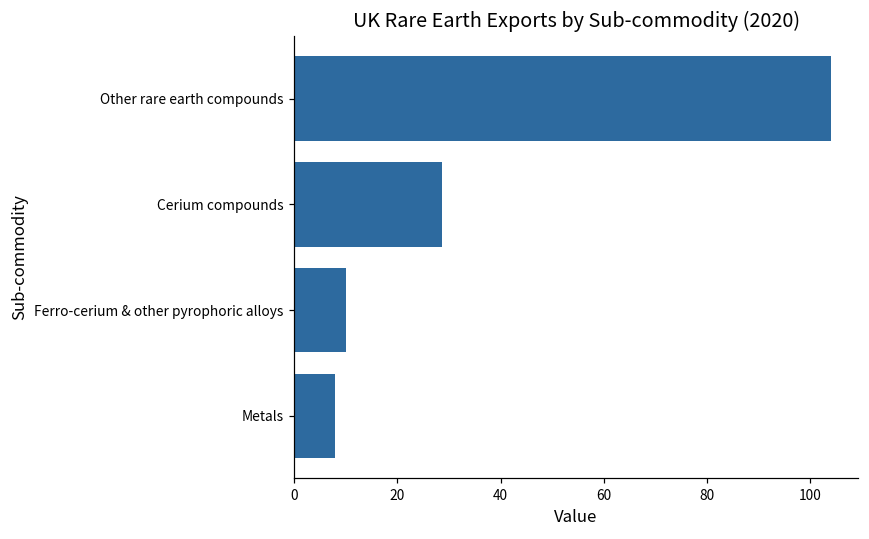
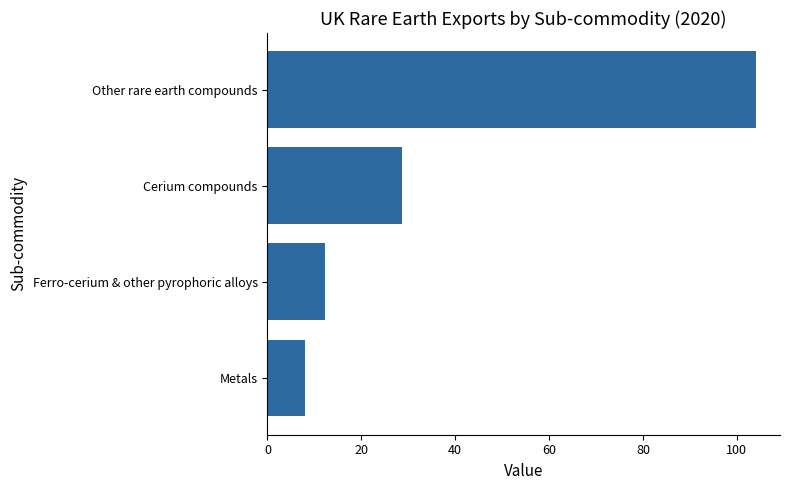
  {
    "Other rare earth compounds": 104,
    "Cerium compounds": 29,
-   "Ferro-cerium & other pyrophoric alloys": 10,
+   "Ferro-cerium & other pyrophoric alloys": 12,
    "Metals": 8
  }
